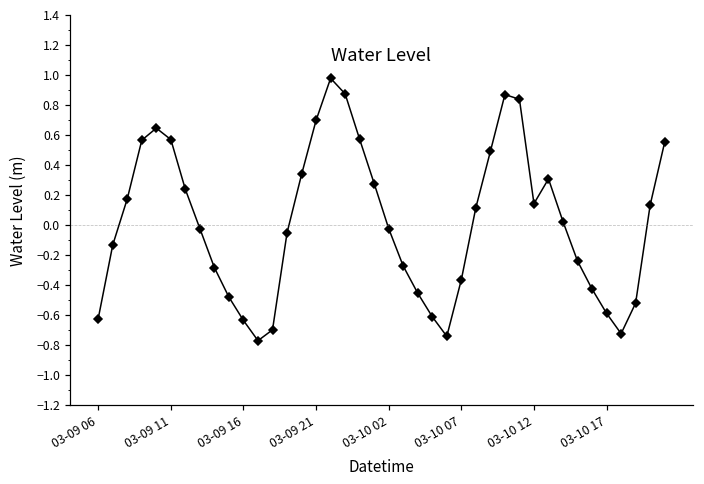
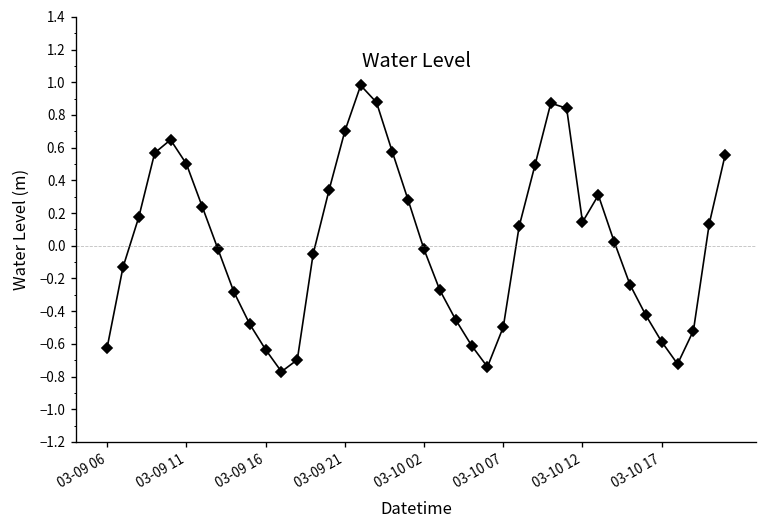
  {
    "03-09 06": -0.62,
-   "03-09 11": 0.57,
+   "03-09 11": 0.50,
    "03-09 16": -0.64,
    "03-09 21": 0.70,
    "03-10 02": -0.02,
-   "03-10 07": -0.36,
+   "03-10 07": -0.50,
    "03-10 12": 0.14,
    "03-10 17": -0.59
  }
